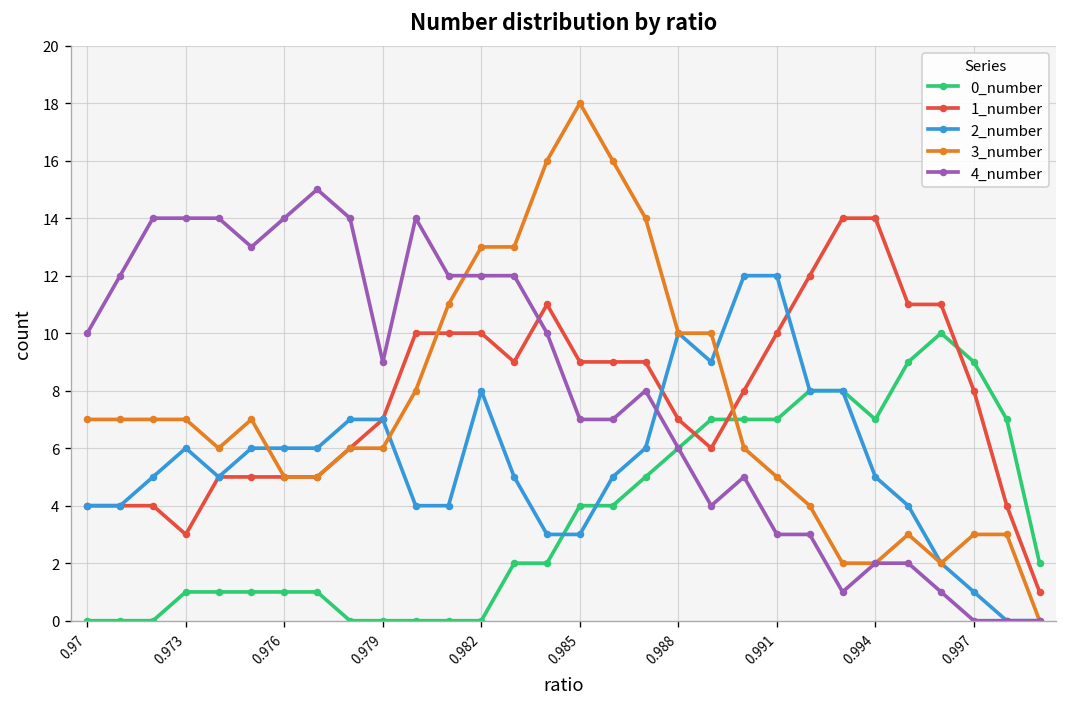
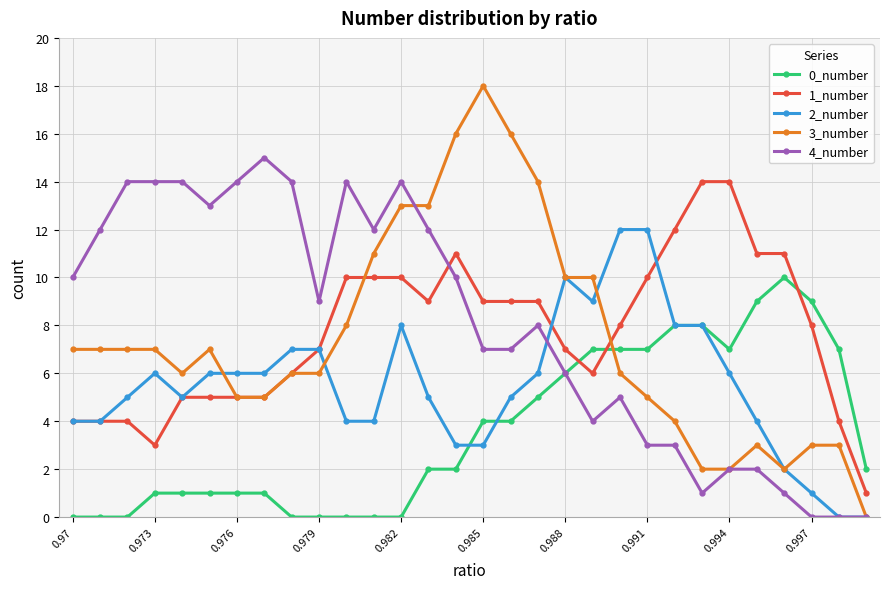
  {
    "0_number": {
      "0.97": 0,
      "0.973": 1,
      "0.976": 1,
      "0.979": 0,
      "0.982": 0,
      "0.985": 4,
      "0.991": 7,
      "0.994": 7,
      "0.997": 9
    },
    "2_number": {
      "0.973": 6,
      "0.976": 6,
      "0.982": 8,
      "0.985": 3,
      "0.991": 12,
-     "0.994": 5,
+     "0.994": 6,
      "0.997": 1
    },
    "4_number": {
      "0.97": 10,
      "0.973": 14,
      "0.976": 14,
      "0.979": 9,
-     "0.982": 12,
+     "0.982": 14,
      "0.985": 7,
      "0.991": 3,
      "0.997": 0
    }
  }
